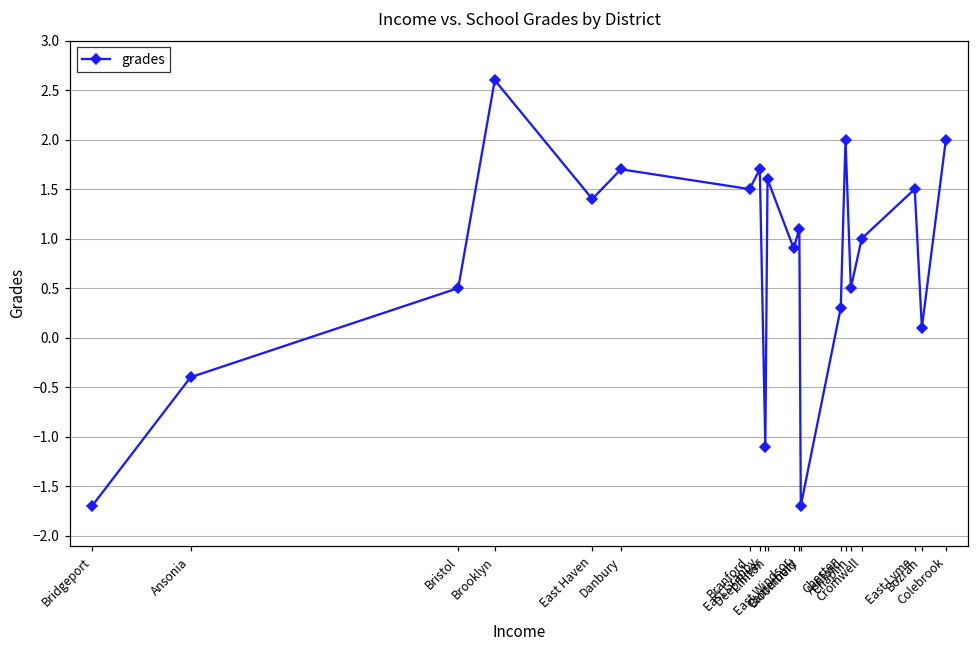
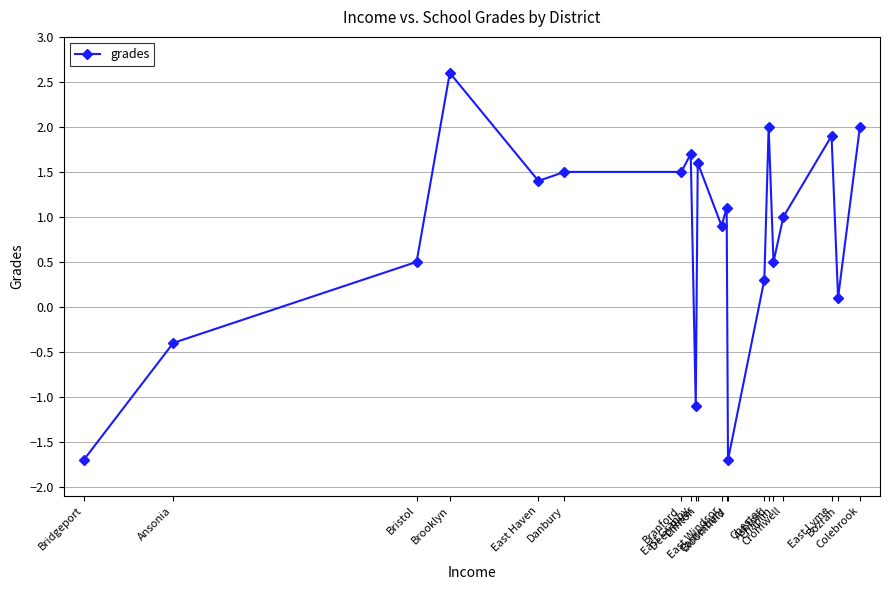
  {
    "Bridgeport": -1.7,
    "Ansonia": -0.4,
    "Bristol": 0.5,
    "Brooklyn": 2.6,
    "East Haven": 1.4,
-   "Danbury": 1.7,
+   "Danbury": 1.5,
    "Branford": 1.5,
    "East Granby": 1.7,
    "Deep River": -1.1,
    "Clinton": 1.6,
    "East Windsor": 0.9,
    "Canterbury": 1.1,
    "Bloomfield": -1.7,
    "Chester": 0.3,
    "Ashford": 2.0,
    "Chaplin": 0.5,
    "Cromwell": 1.0,
-   "East Lyme": 1.5,
+   "East Lyme": 1.9,
    "Bozrah": 0.1,
    "Colebrook": 2.0
  }
